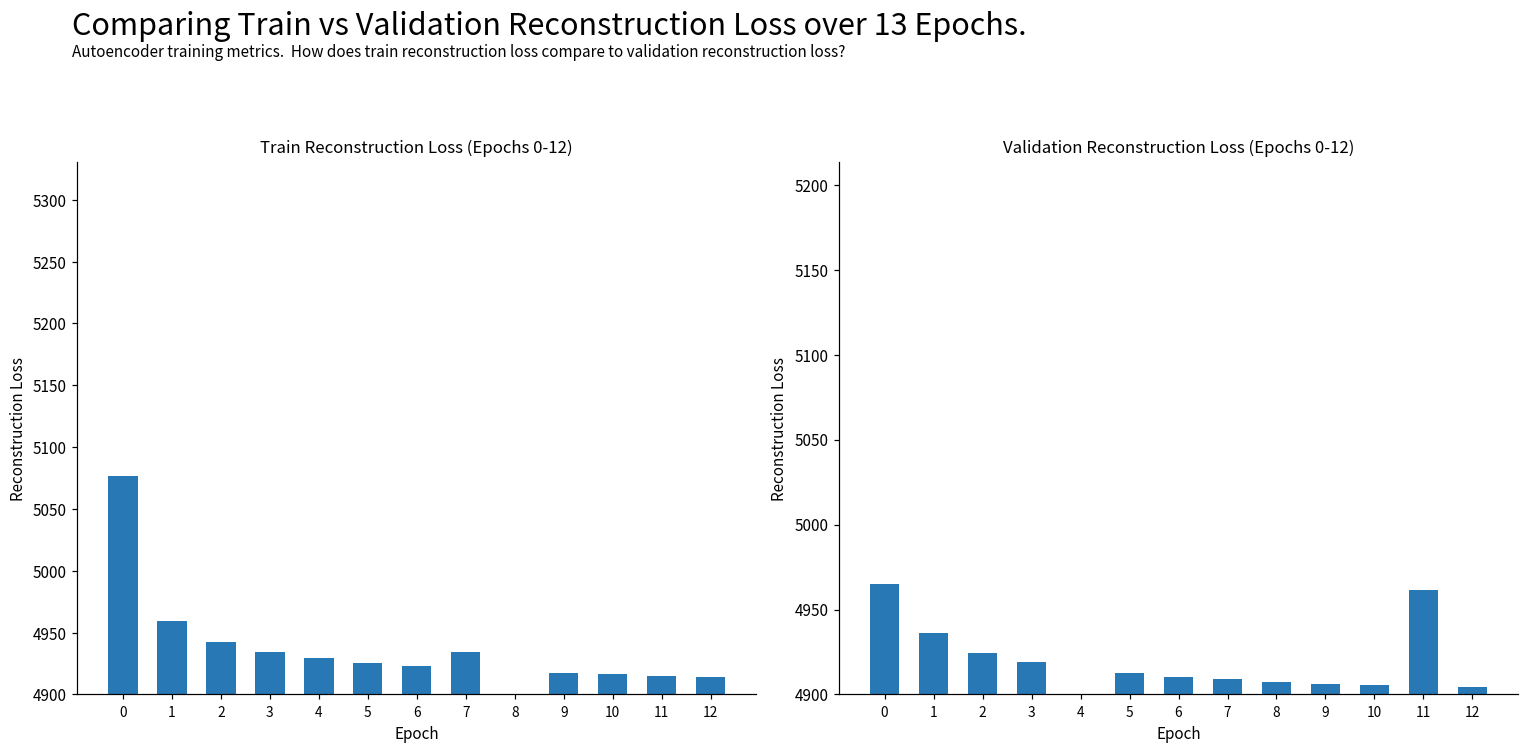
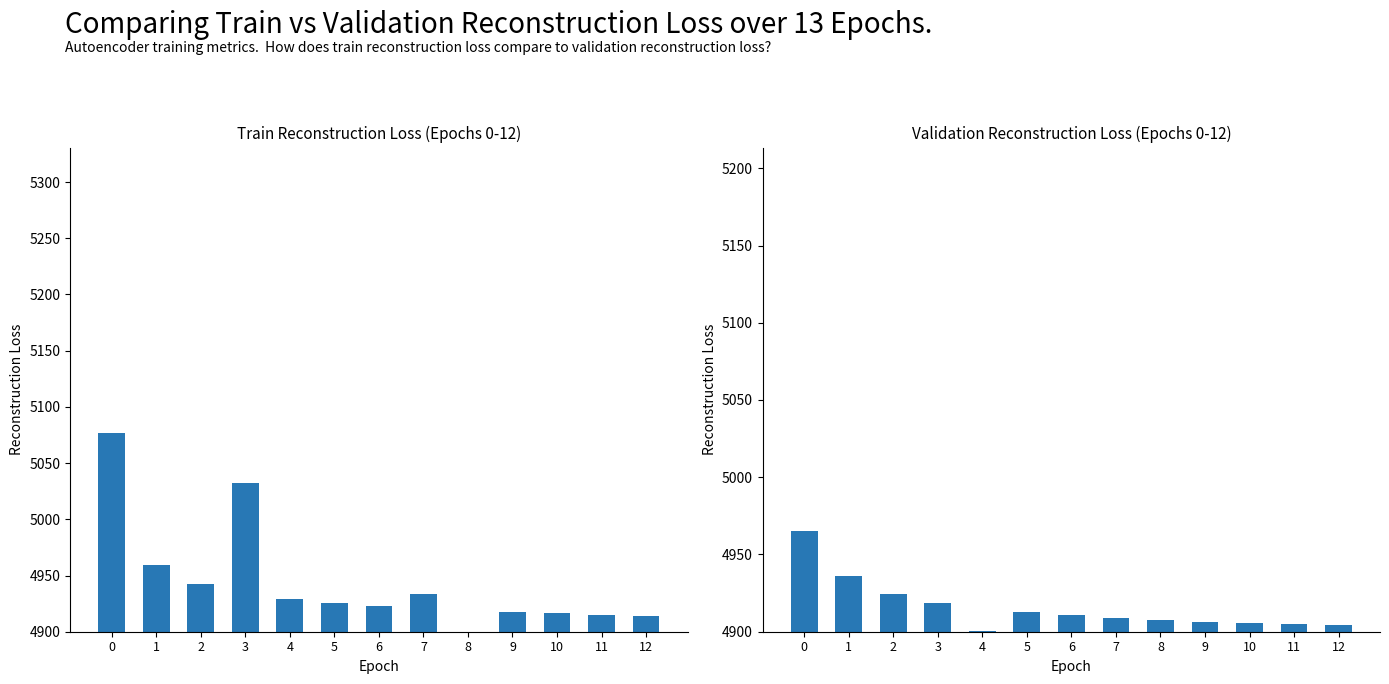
  {
    "Train Reconstruction Loss (Epochs 0-12)": {
      "0": 5077,
      "1": 4960,
      "2": 4942,
-     "3": 4934,
+     "3": 5033,
      "4": 4929,
      "5": 4926,
      "6": 4923,
      "7": 4934,
      "9": 4918,
      "10": 4916,
      "11": 4915,
      "12": 4914
    },
    "Validation Reconstruction Loss (Epochs 0-12)": {
      "0": 4965,
      "1": 4936,
      "2": 4924,
      "3": 4919,
      "4": 4900,
      "5": 4913,
      "6": 4911,
      "7": 4909,
      "8": 4908,
      "9": 4906,
      "10": 4906,
-     "11": 4961,
+     "11": 4905,
      "12": 4904
    }
  }
